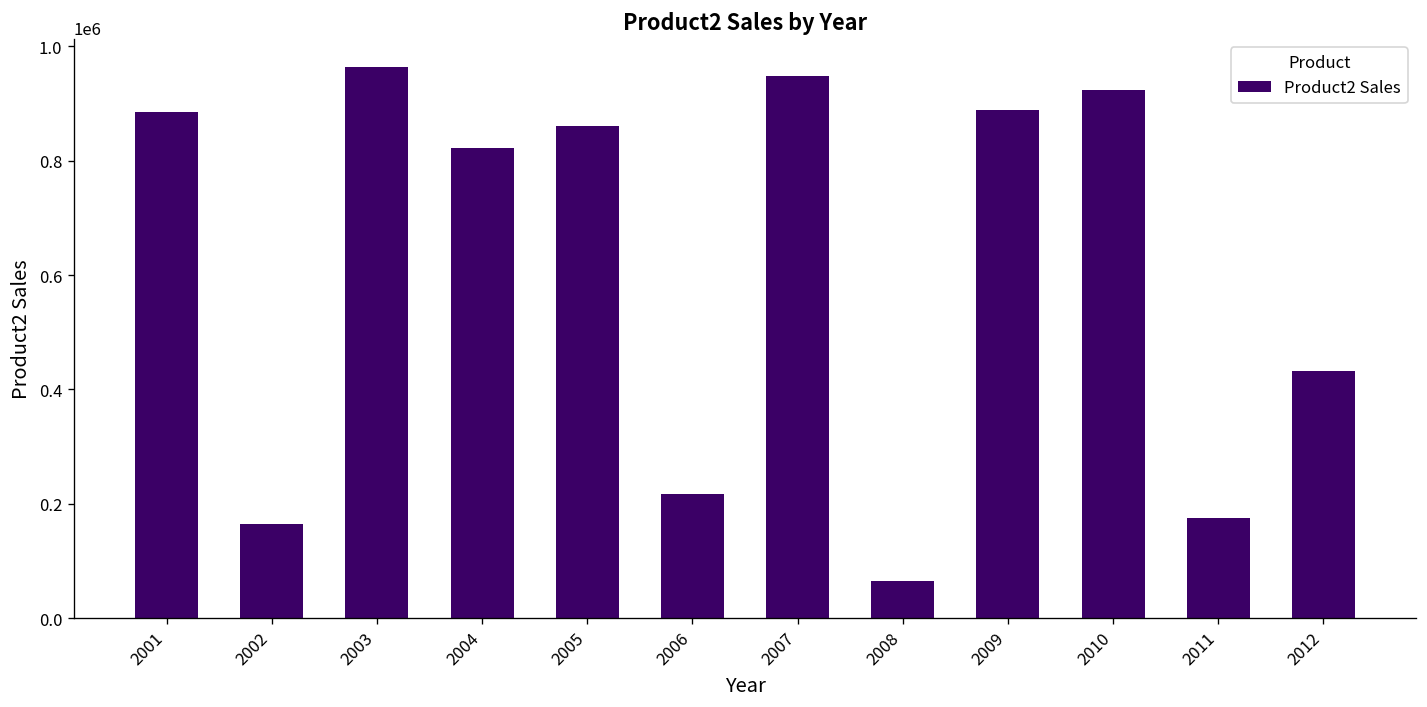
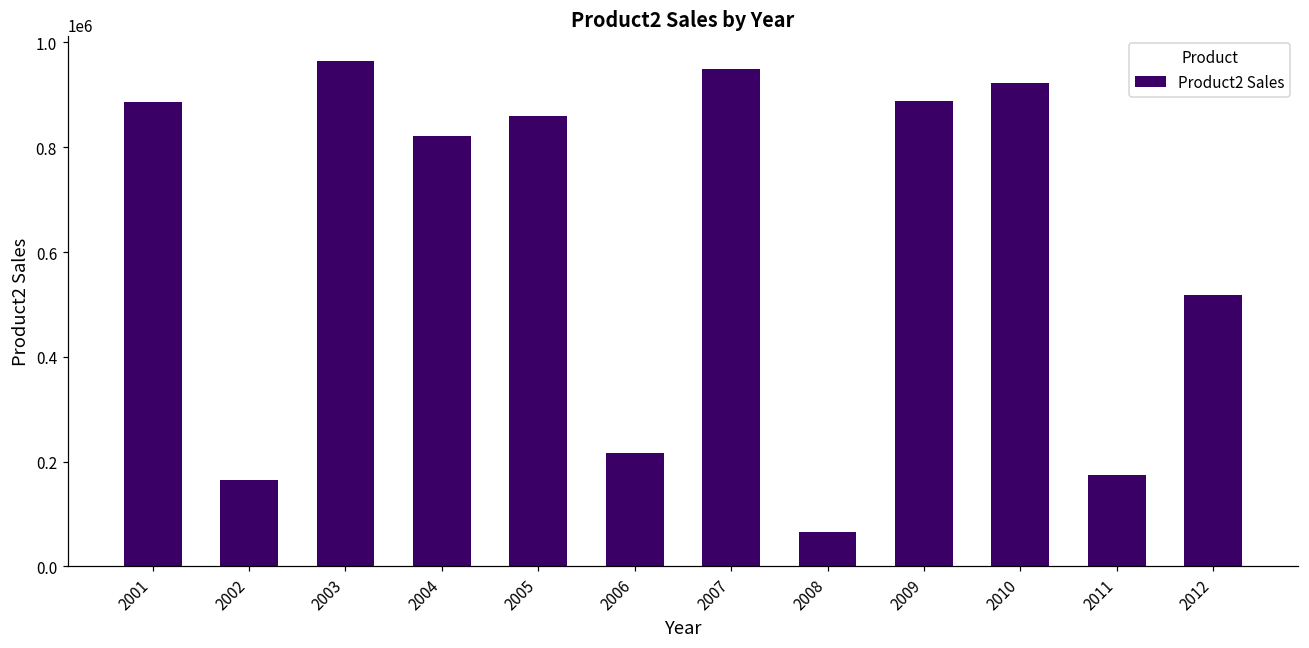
  {
    "2001": 890000,
    "2002": 160000,
    "2003": 960000,
    "2004": 820000,
    "2005": 860000,
    "2006": 220000,
    "2007": 950000,
    "2008": 70000,
    "2009": 890000,
    "2010": 920000,
    "2011": 170000,
-   "2012": 430000
+   "2012": 520000
  }
